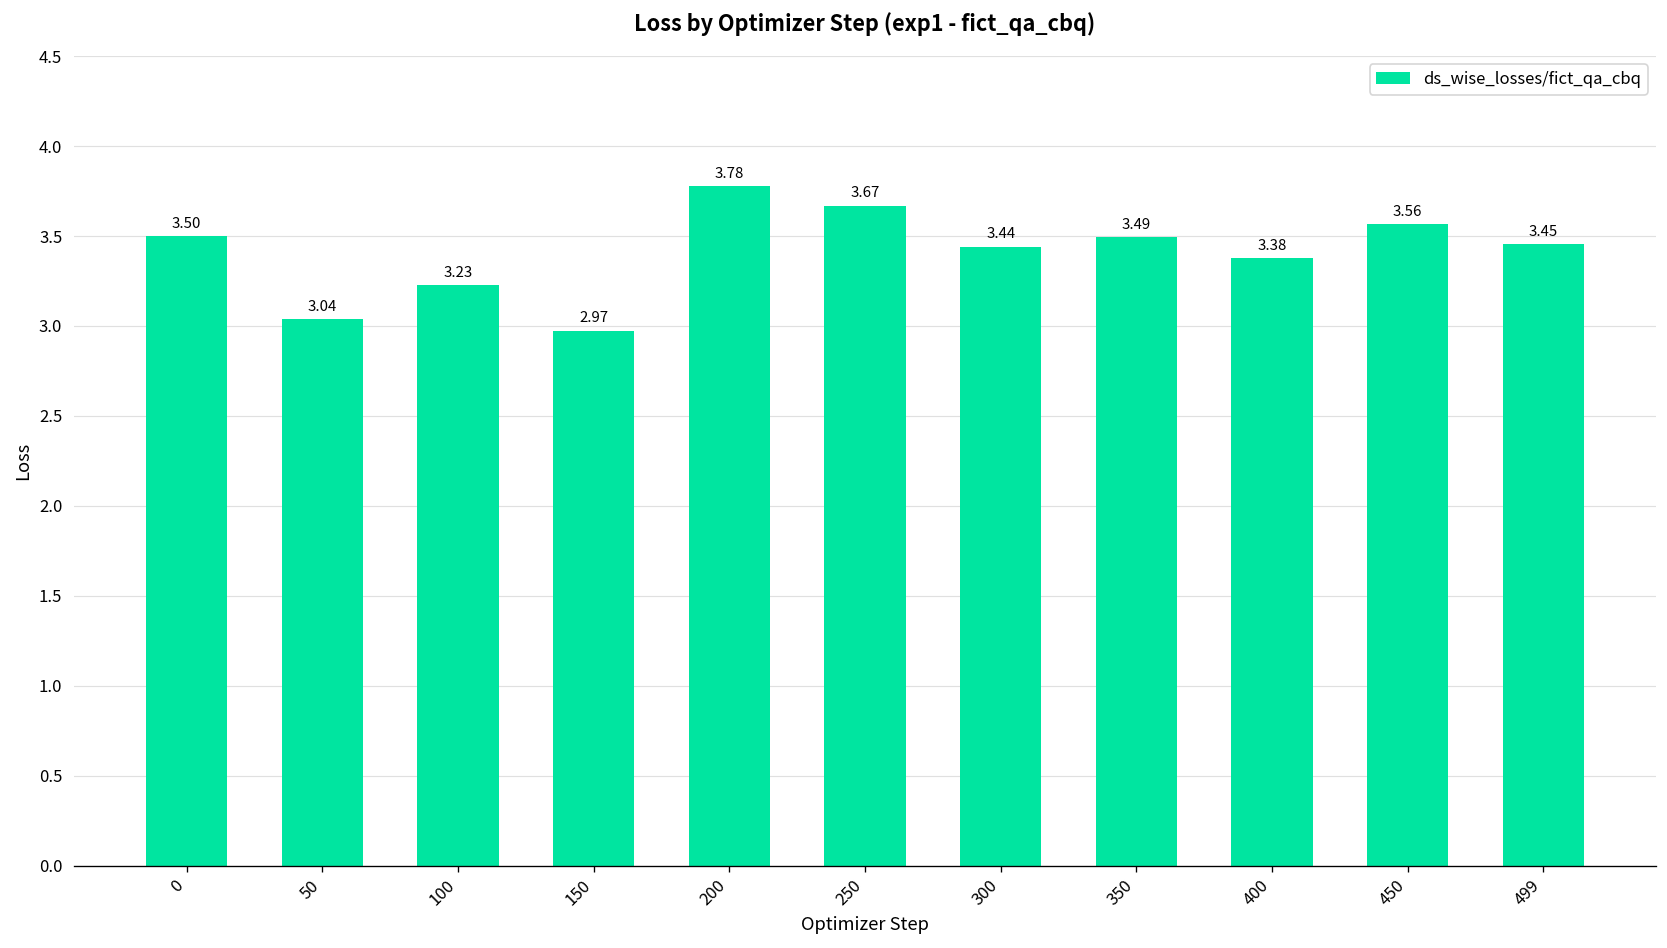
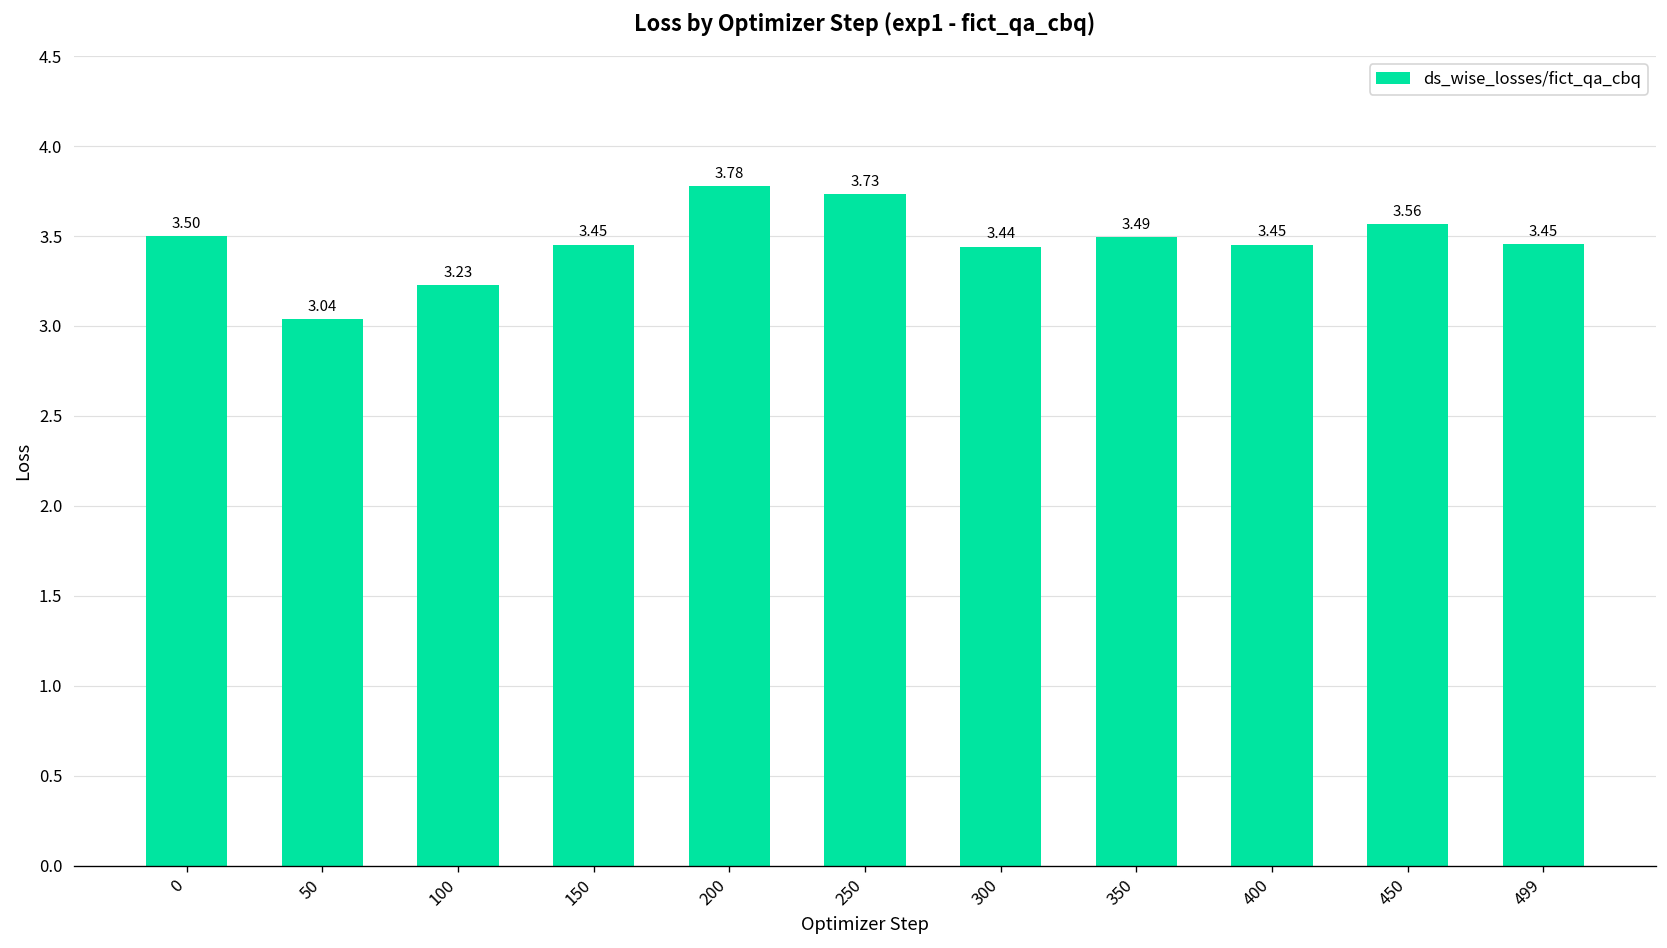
  {
    "0": 3.50,
    "50": 3.04,
    "100": 3.23,
-   "150": 2.97,
+   "150": 3.45,
    "200": 3.78,
-   "250": 3.67,
+   "250": 3.73,
    "300": 3.44,
    "350": 3.49,
-   "400": 3.38,
+   "400": 3.45,
    "450": 3.56,
    "499": 3.45
  }
